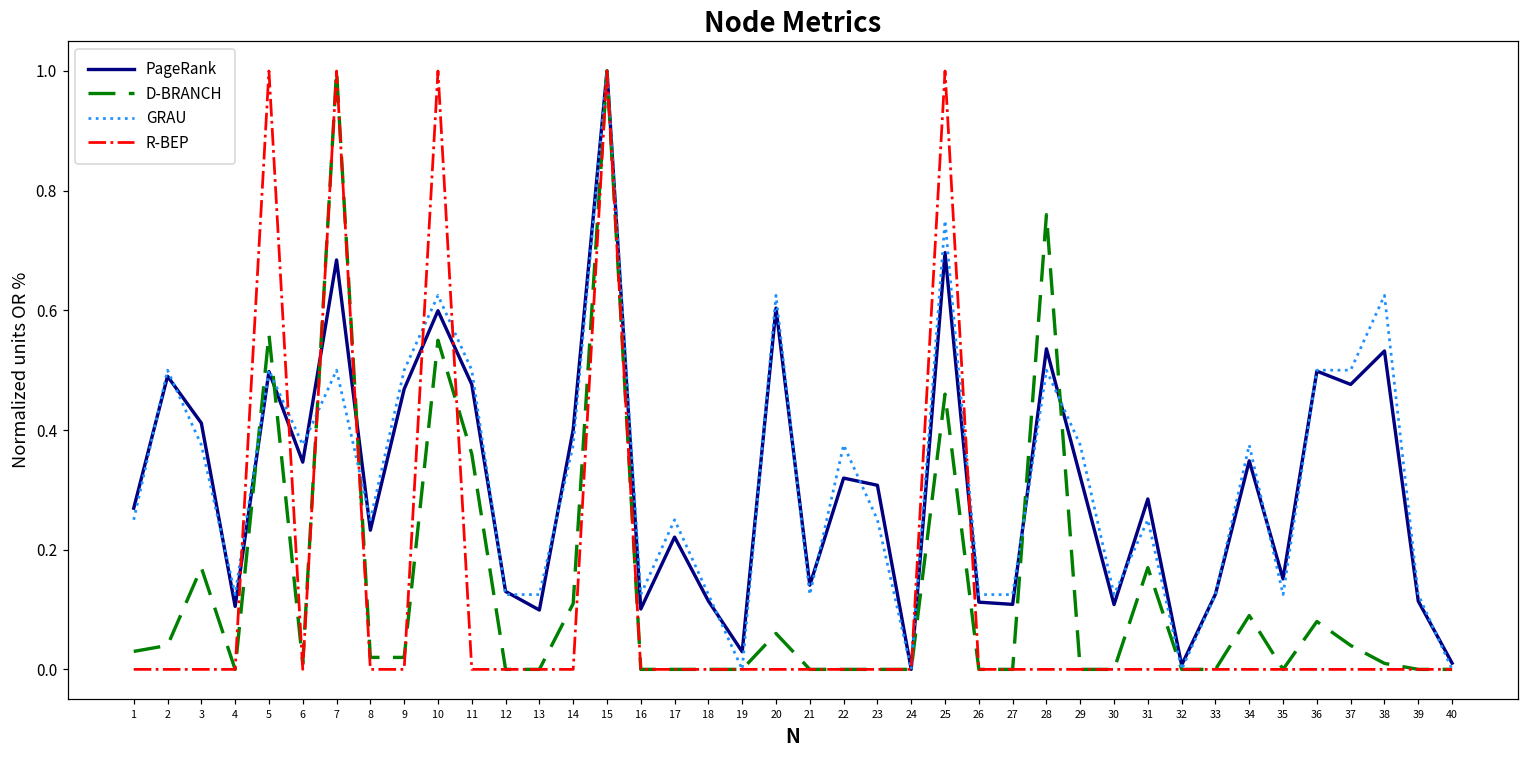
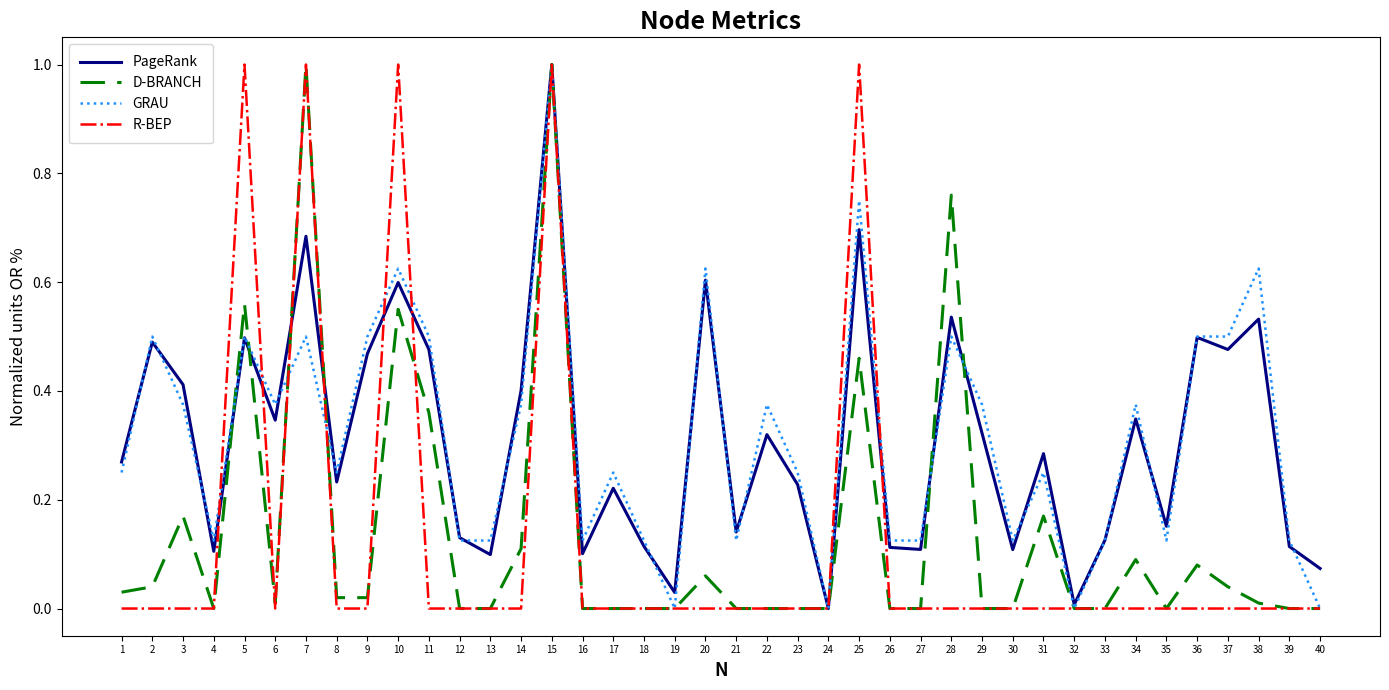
  {
    "PageRank": {
      "1": 0.27,
      "2": 0.49,
      "3": 0.41,
      "4": 0.11,
      "6": 0.35,
      "7": 0.68,
      "8": 0.23,
      "9": 0.47,
      "10": 0.60,
      "11": 0.48,
      "12": 0.13,
      "13": 0.10,
      "14": 0.40,
      "16": 0.10,
      "17": 0.22,
      "18": 0.11,
      "19": 0.03,
      "20": 0.60,
      "21": 0.14,
      "22": 0.32,
-     "23": 0.31,
+     "23": 0.23,
      "25": 0.70,
      "26": 0.11,
      "27": 0.11,
      "28": 0.54,
      "29": 0.32,
      "30": 0.11,
      "31": 0.28,
      "32": 0.01,
      "34": 0.35,
      "35": 0.15,
      "37": 0.48,
      "38": 0.53,
      "39": 0.11,
-     "40": 0.01
+     "40": 0.07
    },
    "D-BRANCH": {
      "1": 0.03,
      "2": 0.04,
      "3": 0.17,
      "5": 0.56,
      "6": 0.01,
      "8": 0.02,
      "9": 0.02,
      "10": 0.55,
      "11": 0.36,
      "14": 0.11,
      "20": 0.06,
      "25": 0.46,
      "28": 0.76,
      "31": 0.17,
      "34": 0.09,
      "36": 0.08,
      "37": 0.04,
      "38": 0.01
    },
    "GRAU": {
      "1": 0.25,
      "2": 0.50,
      "3": 0.38,
      "4": 0.13,
      "6": 0.38,
      "7": 0.50,
      "8": 0.25,
      "9": 0.50,
      "10": 0.63,
      "11": 0.50,
      "12": 0.13,
      "13": 0.13,
      "14": 0.38,
      "16": 0.13,
      "17": 0.25,
      "18": 0.13,
      "20": 0.63,
      "21": 0.13,
      "22": 0.38,
      "23": 0.25,
      "25": 0.75,
      "26": 0.13,
      "27": 0.13,
      "28": 0.50,
      "29": 0.38,
      "30": 0.13,
      "31": 0.25,
      "34": 0.38,
      "35": 0.13,
      "37": 0.50,
      "38": 0.63,
      "39": 0.13
    },
    "R-BEP": {
      "1": 0.00,
      "2": 0.00,
      "3": 0.00,
      "5": 1.00,
      "6": 0.00,
      "8": 0.00,
      "9": 0.00,
      "10": 1.00,
      "11": 0.00,
      "14": 0.00,
      "20": 0.00,
      "25": 1.00,
      "28": 0.00,
      "31": 0.00,
      "34": 0.00,
      "36": 0.00,
      "37": 0.00,
      "38": 0.00
    }
  }
